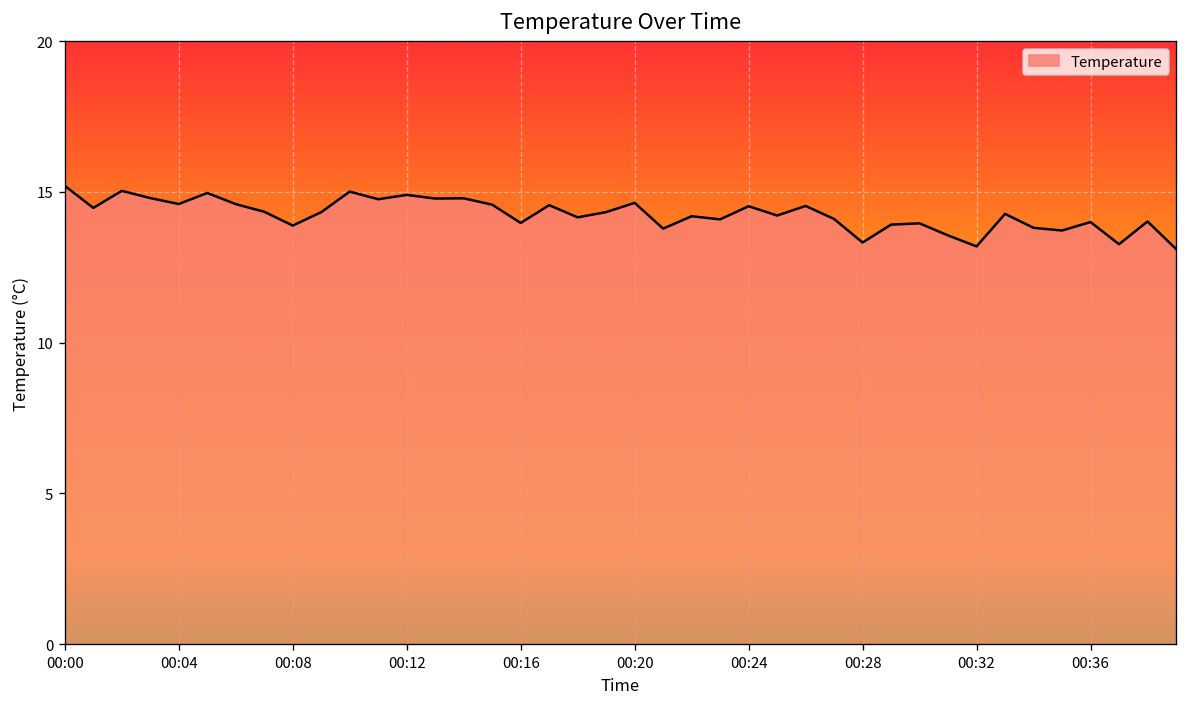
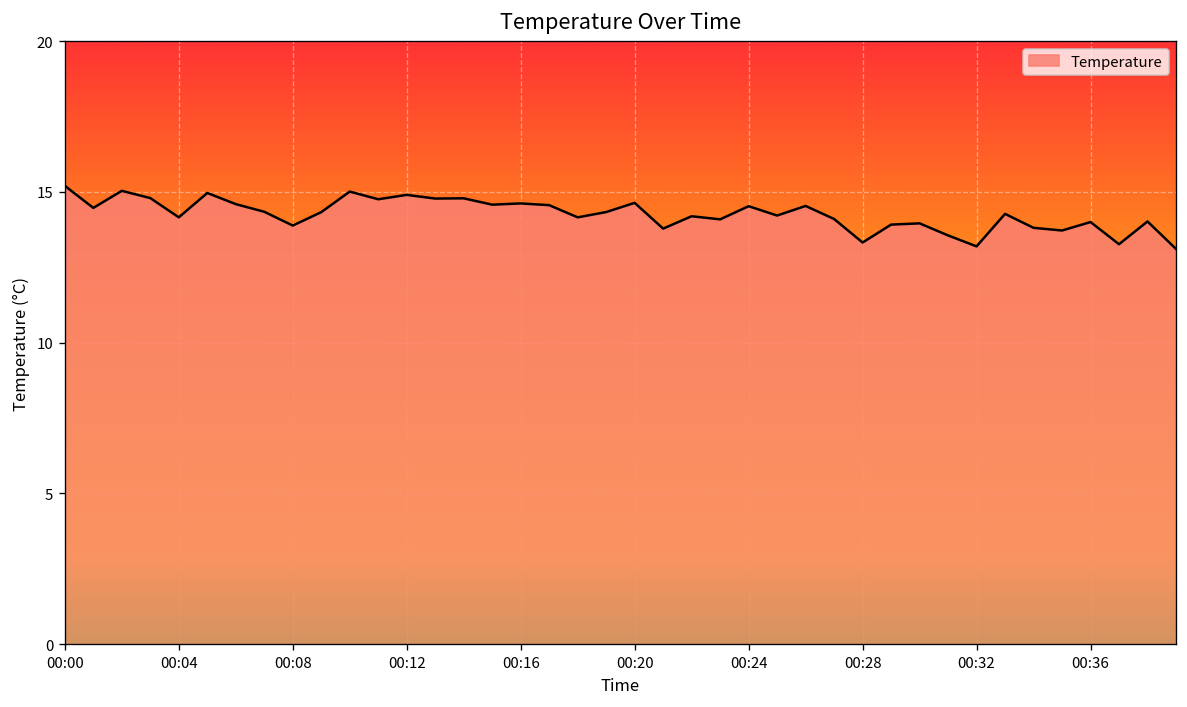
  {
    "00:00": 15.2,
-   "00:04": 14.6,
+   "00:04": 14.2,
    "00:08": 13.9,
    "00:12": 14.9,
-   "00:16": 14.0,
+   "00:16": 14.6,
    "00:20": 14.6,
    "00:24": 14.5,
    "00:28": 13.3,
    "00:32": 13.2,
    "00:36": 14.0
  }
